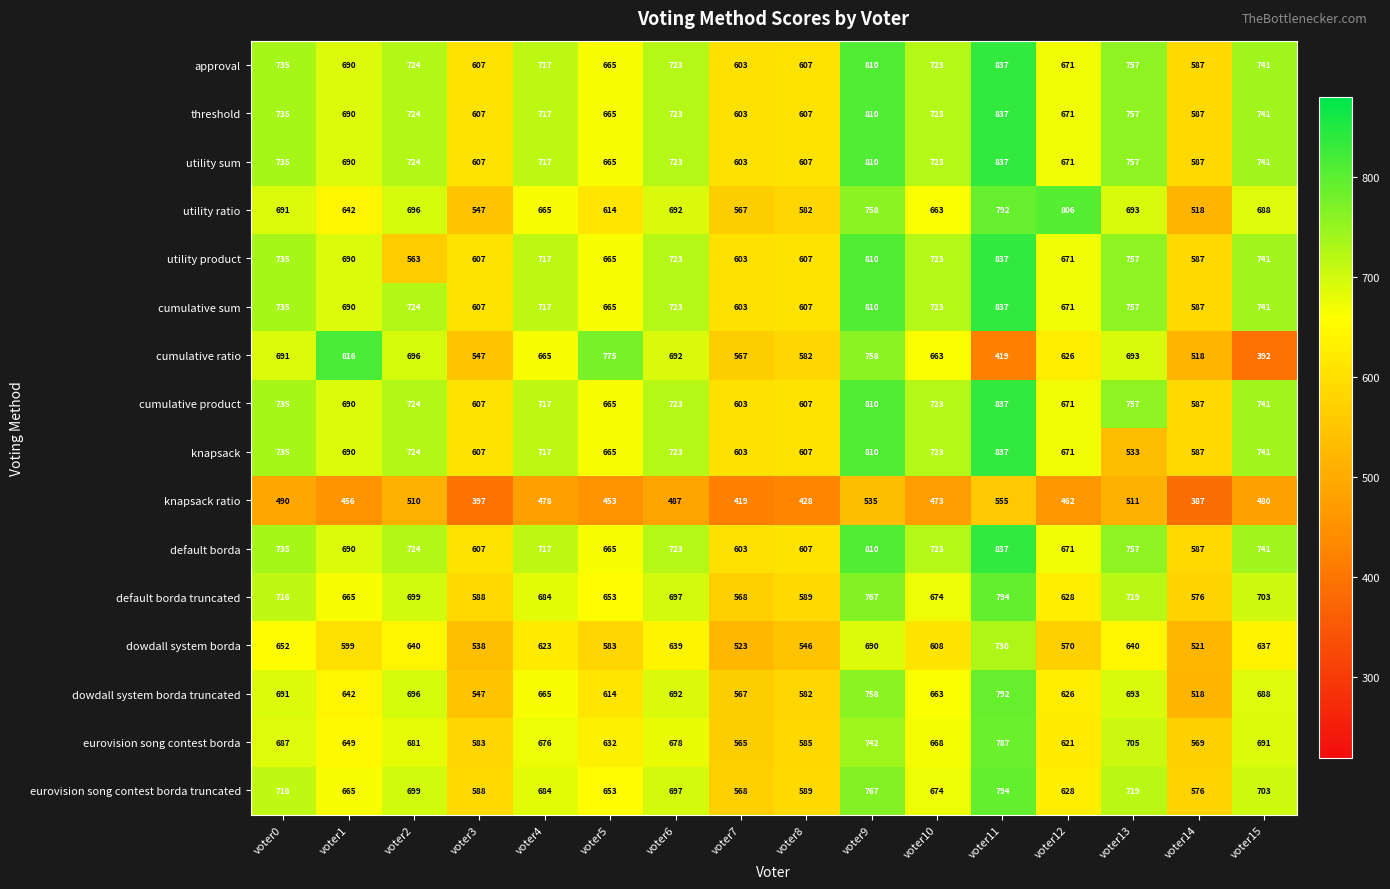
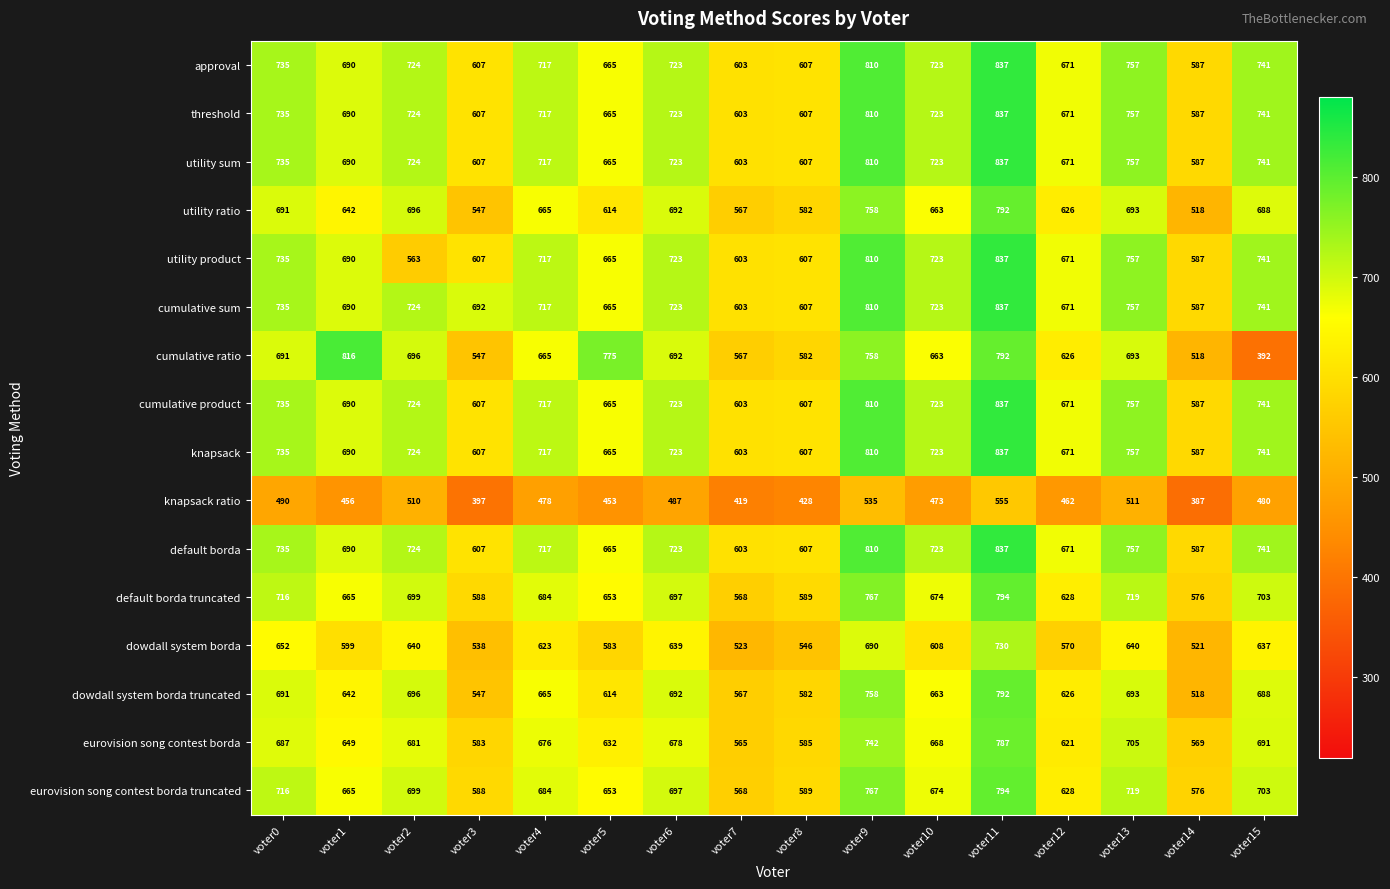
  {
    "utility ratio": {
      "voter0": 691,
      "voter1": 642,
      "voter2": 696,
      "voter3": 547,
      "voter4": 665,
      "voter5": 614,
      "voter6": 692,
      "voter7": 567,
      "voter8": 582,
      "voter9": 758,
      "voter10": 663,
      "voter11": 792,
-     "voter12": 806,
+     "voter12": 626,
      "voter13": 693,
      "voter14": 518,
      "voter15": 688
    },
    "cumulative sum": {
      "voter0": 735,
      "voter1": 690,
      "voter2": 724,
-     "voter3": 607,
+     "voter3": 692,
      "voter4": 717,
      "voter5": 665,
      "voter6": 723,
      "voter7": 603,
      "voter8": 607,
      "voter9": 810,
      "voter10": 723,
      "voter11": 837,
      "voter12": 671,
      "voter13": 757,
      "voter14": 587,
      "voter15": 741
    },
    "cumulative ratio": {
      "voter0": 691,
      "voter1": 816,
      "voter2": 696,
      "voter3": 547,
      "voter4": 665,
      "voter5": 775,
      "voter6": 692,
      "voter7": 567,
      "voter8": 582,
      "voter9": 758,
      "voter10": 663,
-     "voter11": 419,
+     "voter11": 792,
      "voter12": 626,
      "voter13": 693,
      "voter14": 518,
      "voter15": 392
    },
    "knapsack": {
      "voter0": 735,
      "voter1": 690,
      "voter2": 724,
      "voter3": 607,
      "voter4": 717,
      "voter5": 665,
      "voter6": 723,
      "voter7": 603,
      "voter8": 607,
      "voter9": 810,
      "voter10": 723,
      "voter11": 837,
      "voter12": 671,
-     "voter13": 533,
+     "voter13": 757,
      "voter14": 587,
      "voter15": 741
    }
  }
